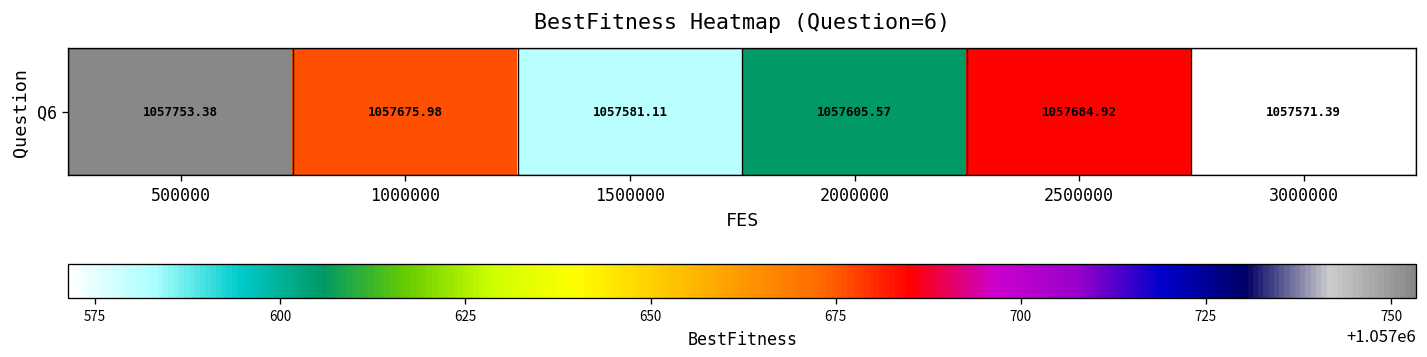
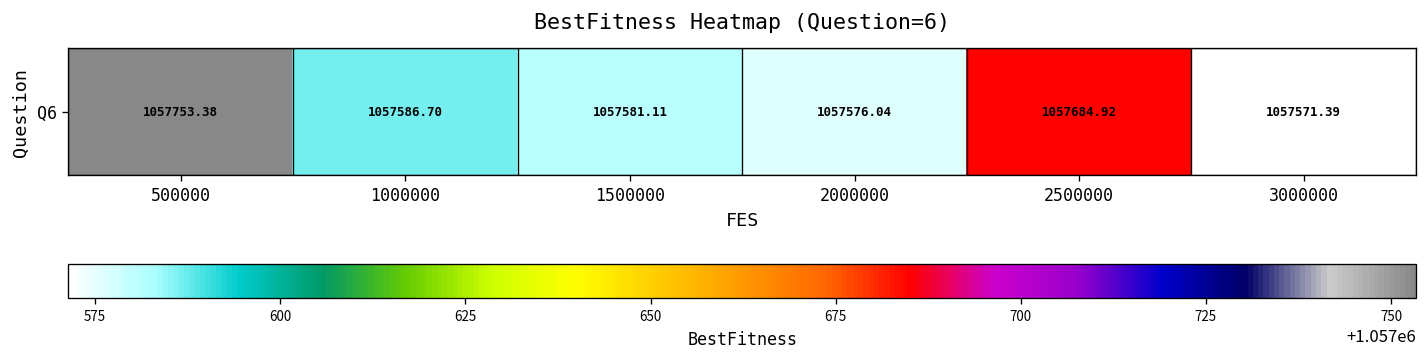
  {
    "Q6": {
      "500000": 1057753.38,
-     "1000000": 1057675.98,
+     "1000000": 1057586.70,
      "1500000": 1057581.11,
-     "2000000": 1057605.57,
+     "2000000": 1057576.04,
      "2500000": 1057684.92,
      "3000000": 1057571.39
    }
  }
